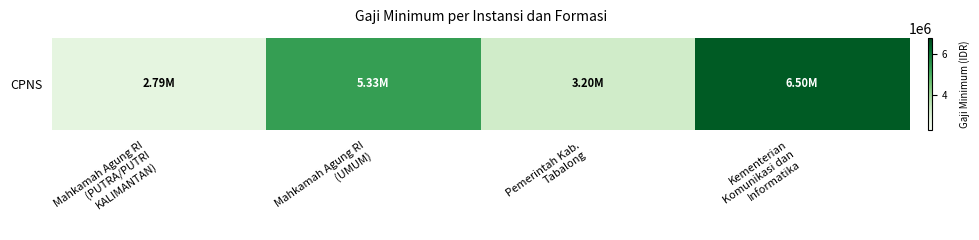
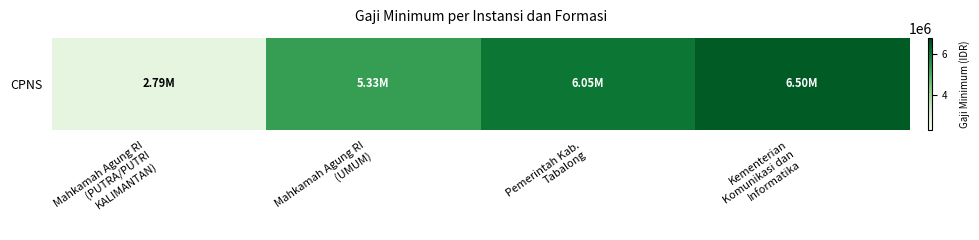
  {
    "CPNS": {
      "Mahkamah Agung RI (PUTRA/PUTRI KALIMANTAN)": "2.79M",
      "Mahkamah Agung RI (UMUM)": "5.33M",
-     "Pemerintah Kab. Tabalong": "3.20M",
+     "Pemerintah Kab. Tabalong": "6.05M",
      "Kementerian Komunikasi dan Informatika": "6.50M"
    }
  }
